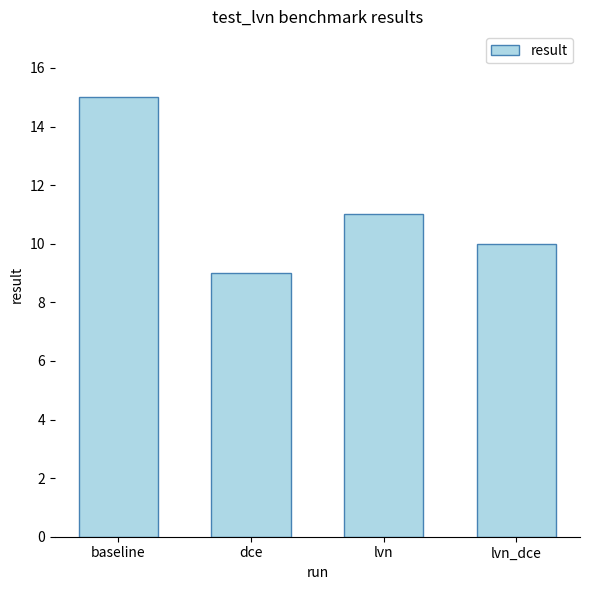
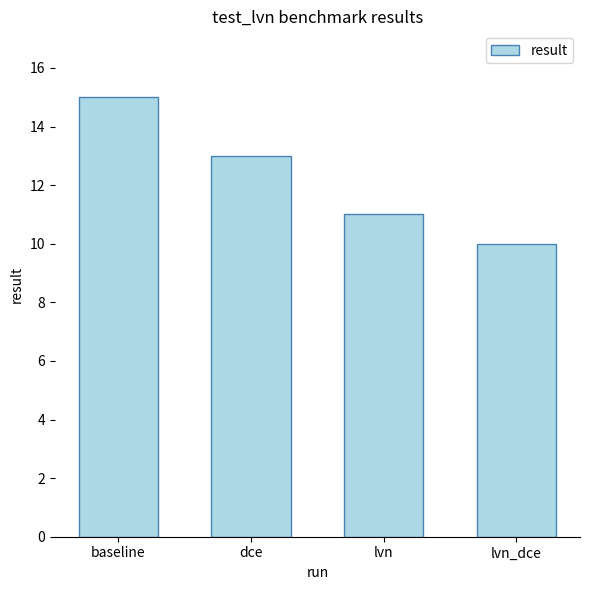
  {
    "baseline": 15,
-   "dce": 9,
+   "dce": 13,
    "lvn": 11,
    "lvn_dce": 10
  }
